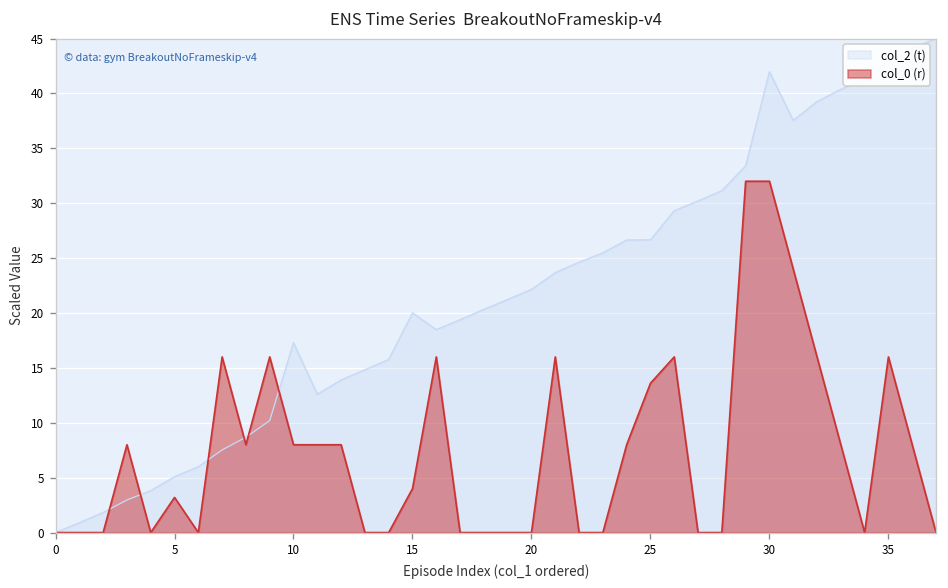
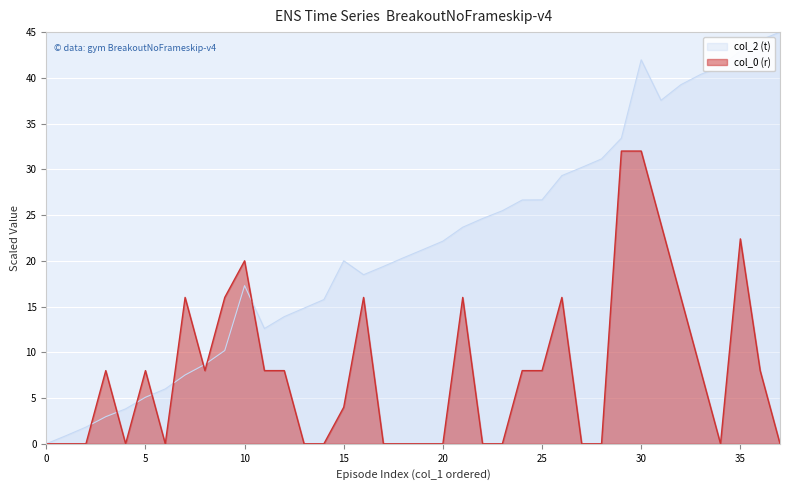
  {
    "col_2 (t)": {
      "5": 5,
      "10": 17,
      "15": 20,
      "20": 22,
      "25": 27,
      "30": 42
    },
    "col_0 (r)": {
-     "5": 3,
-     "10": 8,
+     "5": 8,
+     "10": 20,
      "15": 4,
      "20": 0,
-     "25": 14,
+     "25": 8,
      "30": 32,
-     "35": 16
+     "35": 22
    }
  }
